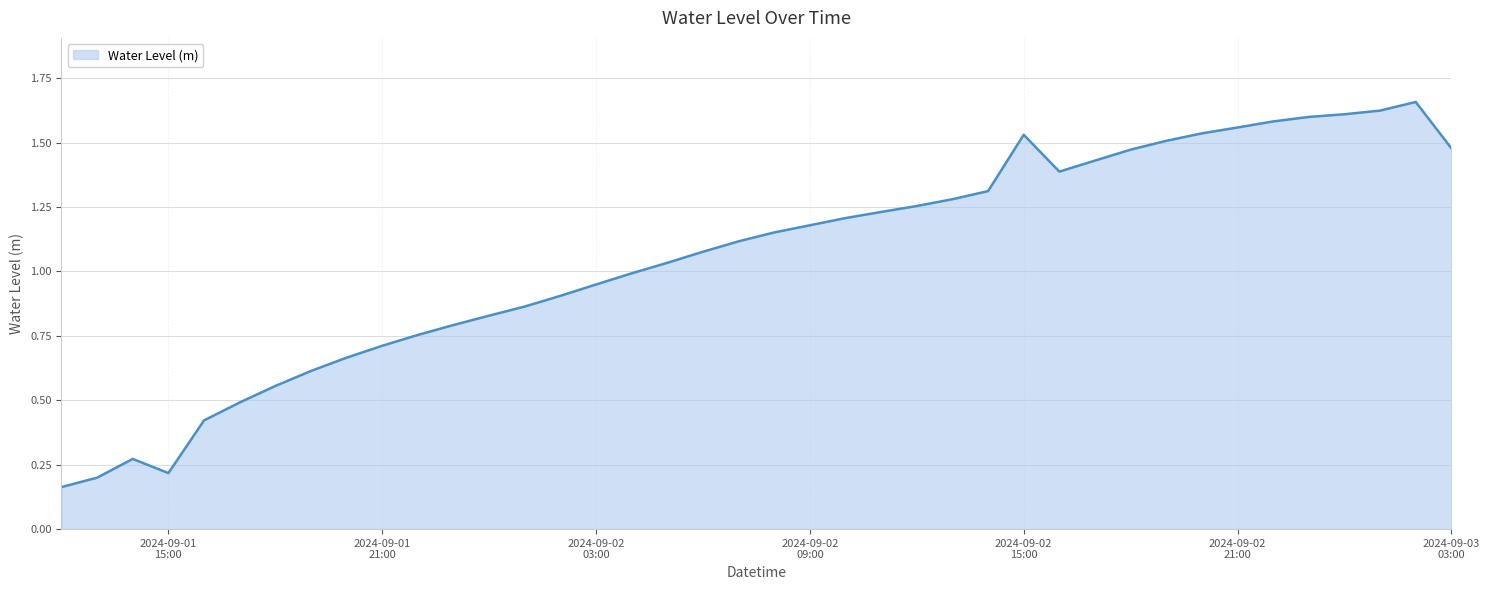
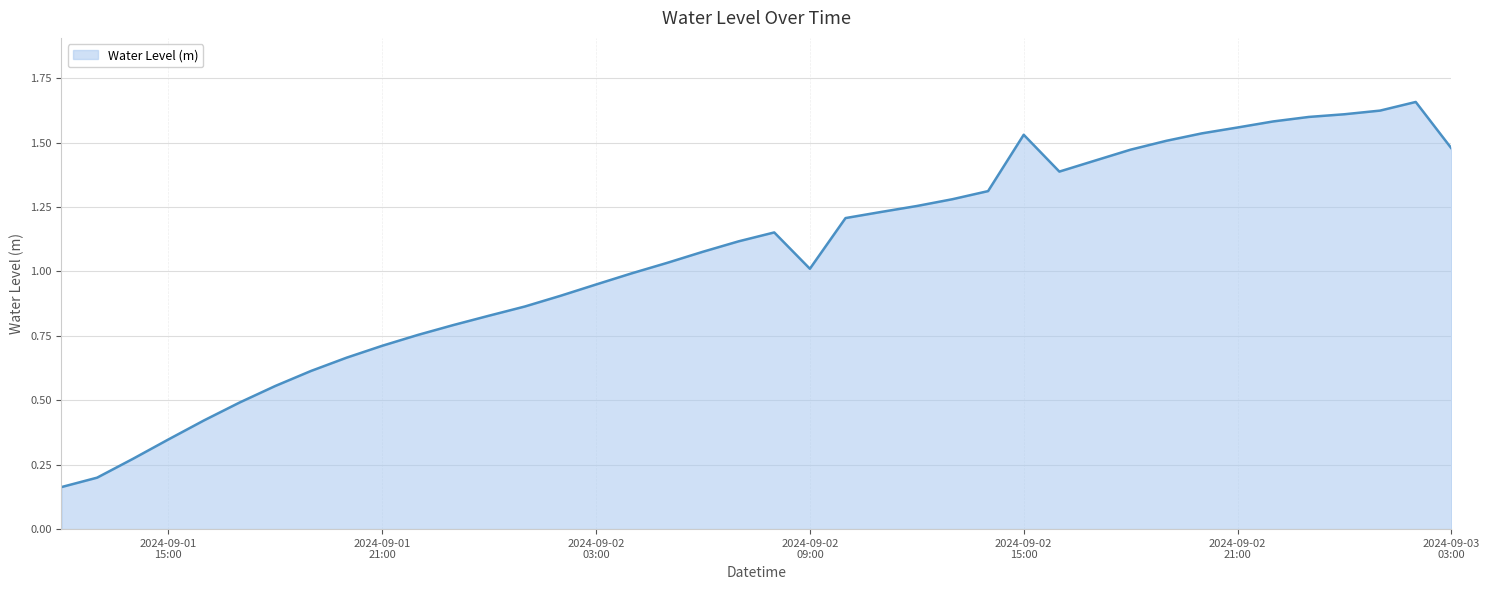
  {
-   "2024-09-01 15:00": 0.22,
+   "2024-09-01 15:00": 0.35,
    "2024-09-01 21:00": 0.71,
    "2024-09-02 03:00": 0.95,
-   "2024-09-02 09:00": 1.18,
+   "2024-09-02 09:00": 1.01,
    "2024-09-02 15:00": 1.53,
    "2024-09-02 21:00": 1.56,
    "2024-09-03 03:00": 1.48
  }
